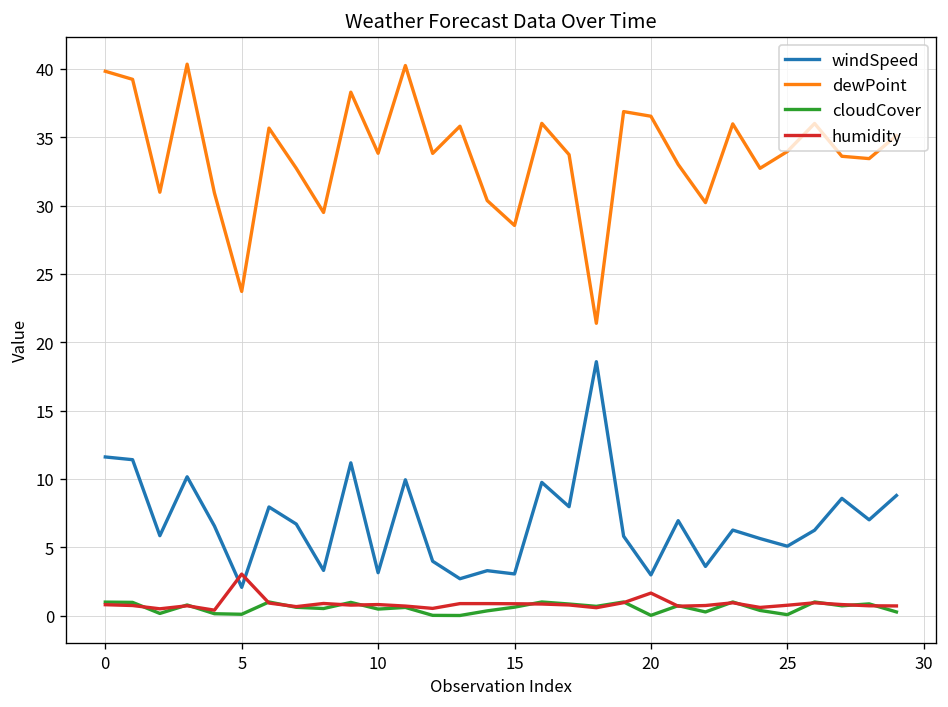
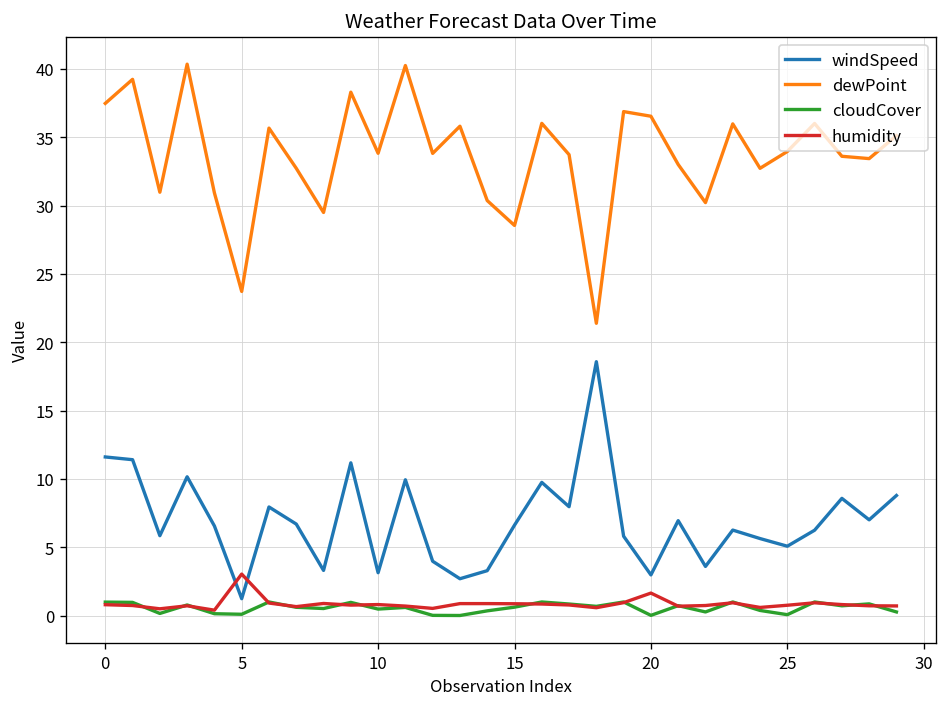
  {
    "windSpeed": {
      "0": 11.6,
-     "5": 2.1,
+     "5": 1.2,
      "10": 3.1,
-     "15": 3.1,
+     "15": 6.6,
      "20": 3.0,
      "25": 5.1
    },
    "dewPoint": {
-     "0": 39.8,
+     "0": 37.5,
      "5": 23.7,
      "10": 33.8,
      "15": 28.6,
      "20": 36.5,
      "25": 34.0
    },
    "cloudCover": {
      "5": 0.1,
      "10": 0.5,
      "15": 0.6,
      "20": 0.0,
      "25": 0.1
    },
    "humidity": {
      "5": 3.0,
      "10": 0.8,
      "15": 0.9,
      "20": 1.7,
      "25": 0.8
    }
  }
